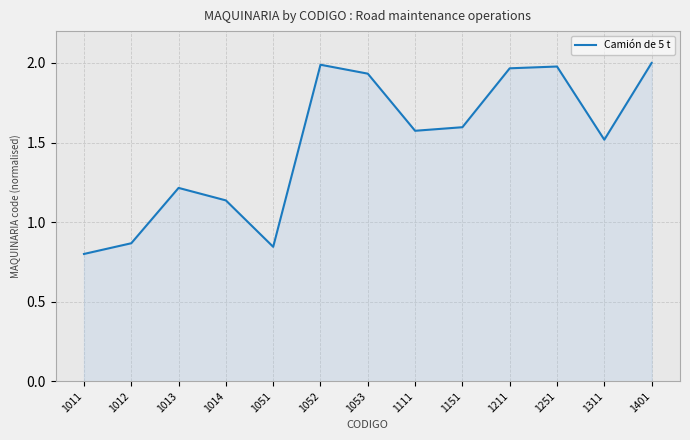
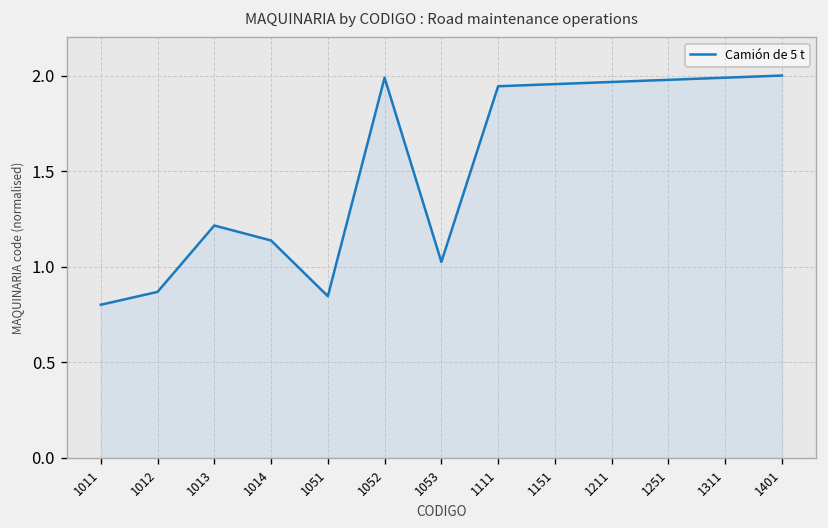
  {
    "1011": 0.80,
    "1012": 0.87,
    "1013": 1.21,
    "1014": 1.14,
    "1051": 0.84,
    "1052": 1.99,
-   "1053": 1.93,
-   "1111": 1.57,
-   "1151": 1.60,
+   "1053": 1.02,
+   "1111": 1.94,
+   "1151": 1.96,
    "1211": 1.97,
    "1251": 1.98,
-   "1311": 1.52,
+   "1311": 1.99,
    "1401": 2.00
  }
